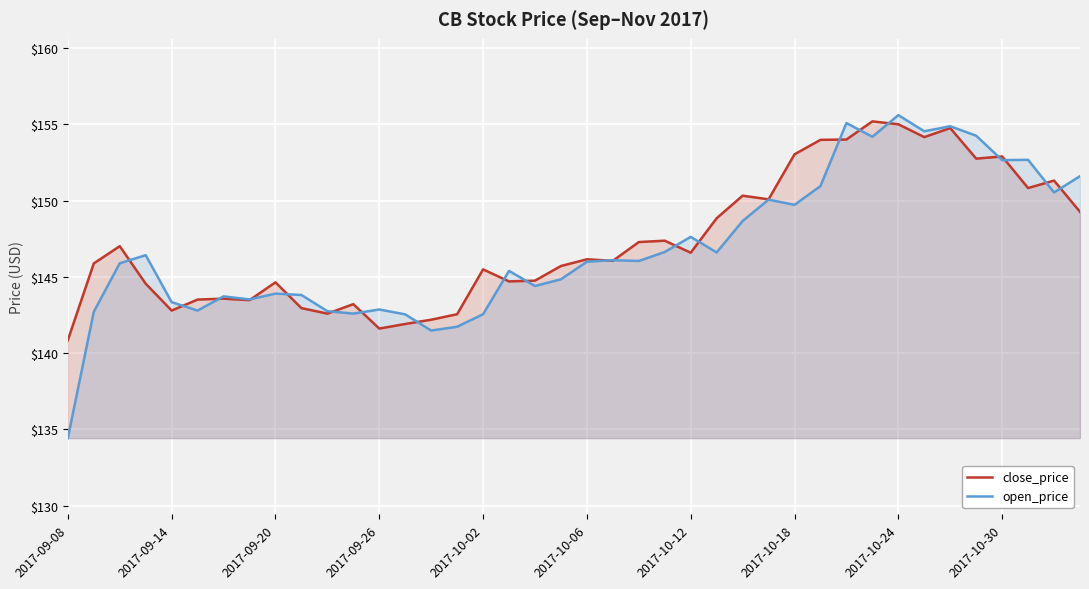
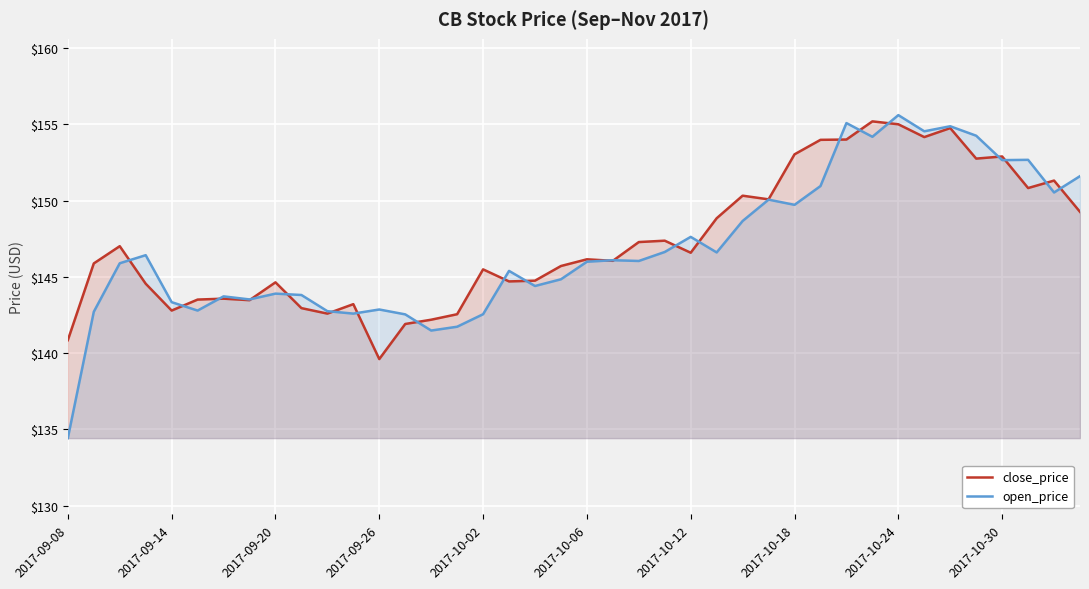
  {
    "close_price": {
      "2017-09-08": "$140.9",
      "2017-09-14": "$142.8",
      "2017-09-20": "$144.6",
-     "2017-09-26": "$141.6",
+     "2017-09-26": "$139.6",
      "2017-10-02": "$145.5",
      "2017-10-12": "$146.6",
      "2017-10-18": "$153.0",
      "2017-10-24": "$155.0",
      "2017-10-30": "$152.9"
    },
    "open_price": {
      "2017-09-08": "$134.4",
      "2017-09-14": "$143.3",
      "2017-09-20": "$143.9",
      "2017-09-26": "$142.9",
      "2017-10-02": "$142.6",
      "2017-10-12": "$147.6",
      "2017-10-18": "$149.7",
      "2017-10-24": "$155.6",
      "2017-10-30": "$152.7"
    }
  }
